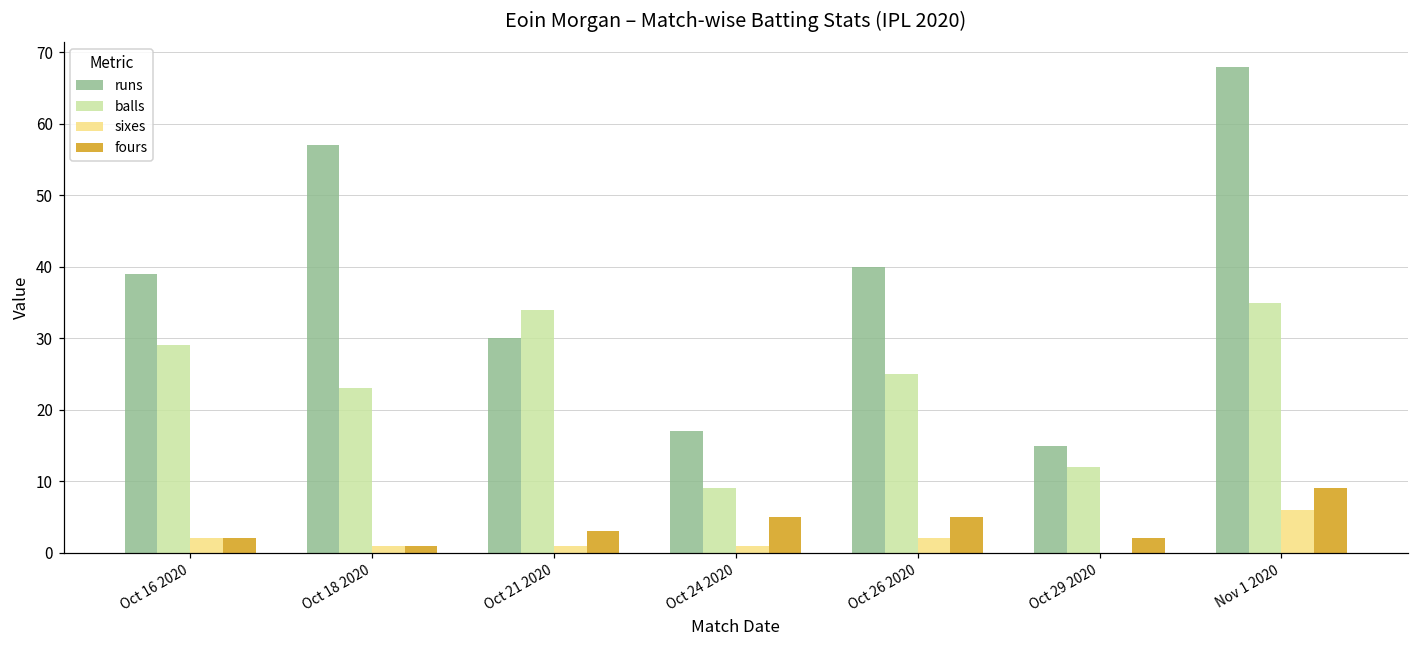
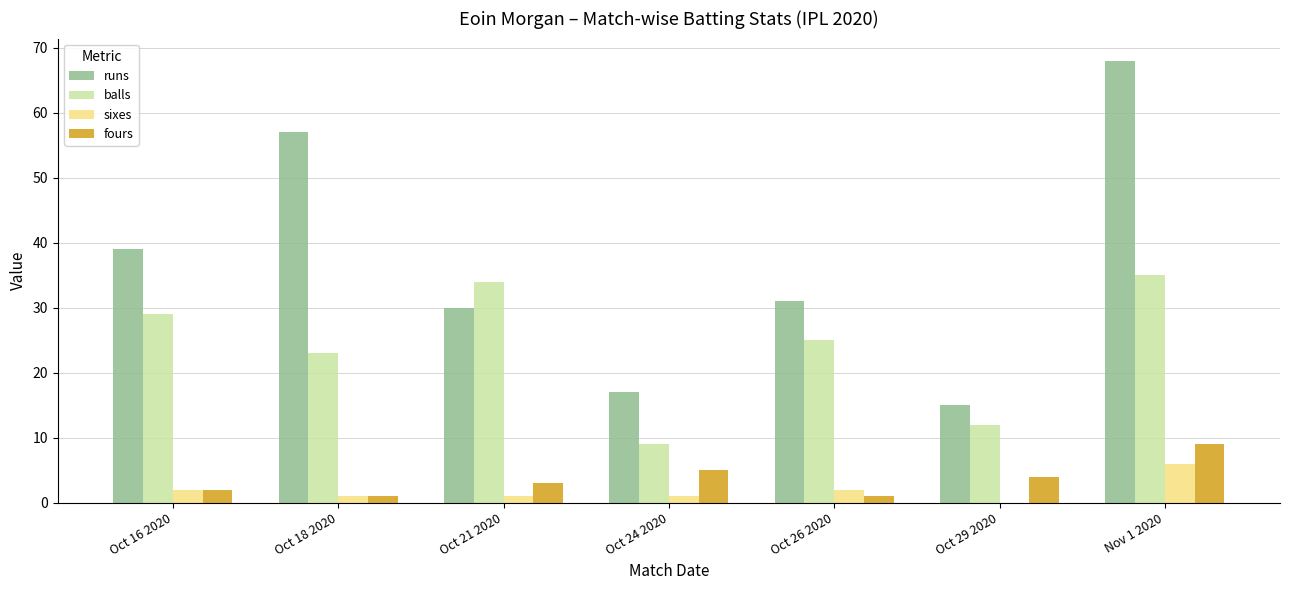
  {
    "runs": {
      "Oct 16 2020": 39,
      "Oct 18 2020": 57,
      "Oct 21 2020": 30,
      "Oct 24 2020": 17,
-     "Oct 26 2020": 40,
+     "Oct 26 2020": 31,
      "Oct 29 2020": 15,
      "Nov 1 2020": 68
    },
    "fours": {
      "Oct 16 2020": 2,
      "Oct 18 2020": 1,
      "Oct 21 2020": 3,
      "Oct 24 2020": 5,
-     "Oct 26 2020": 5,
-     "Oct 29 2020": 2,
+     "Oct 26 2020": 1,
+     "Oct 29 2020": 4,
      "Nov 1 2020": 9
    }
  }
